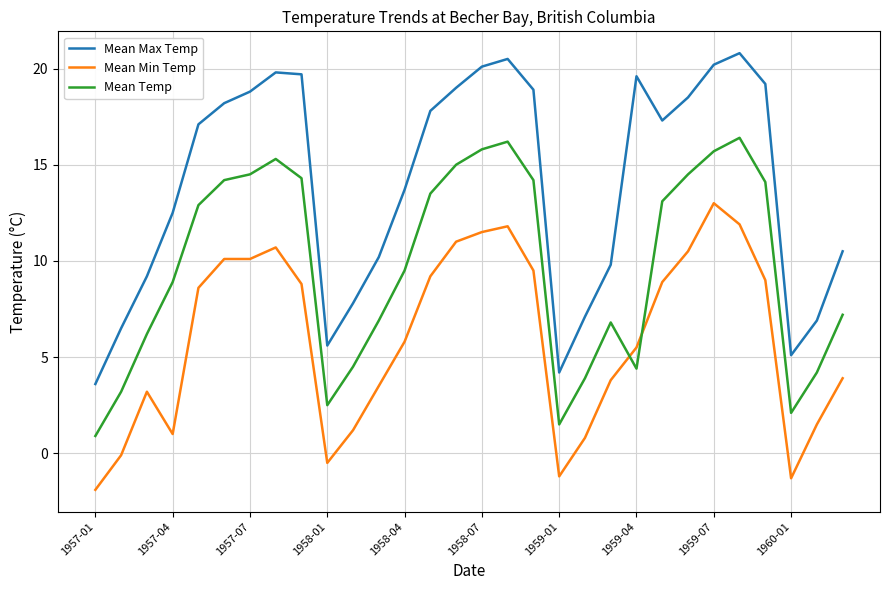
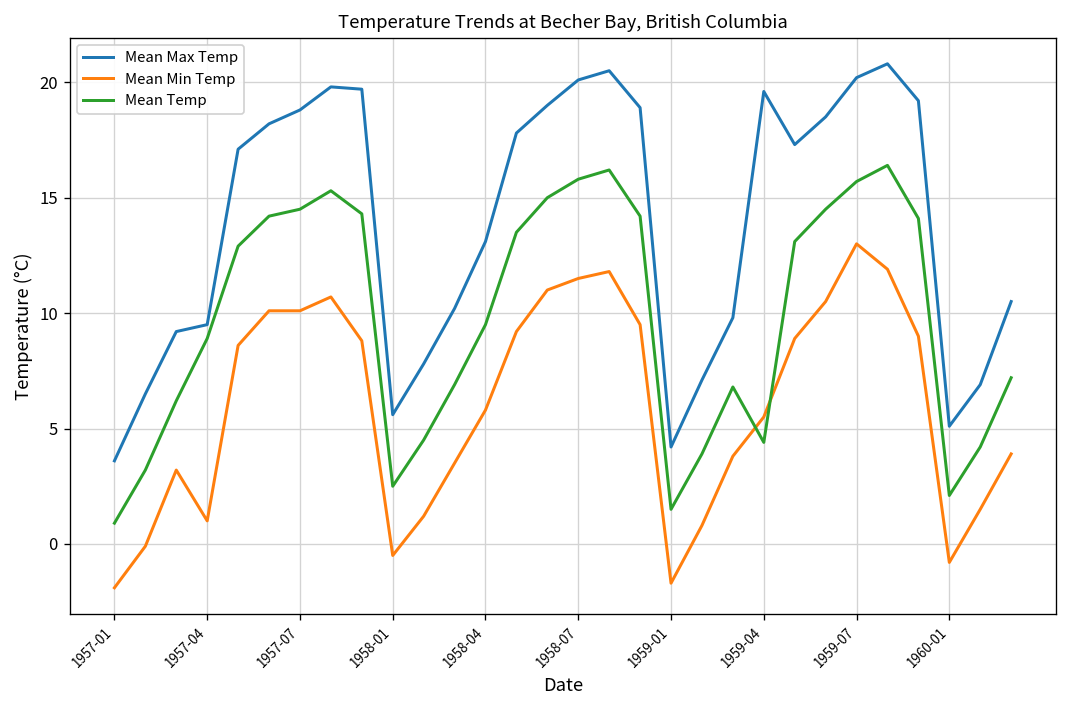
  {
    "Mean Max Temp": {
      "1957-01": 3.6,
-     "1957-04": 12.5,
+     "1957-04": 9.5,
      "1957-07": 18.8,
      "1958-01": 5.6,
-     "1958-04": 13.7,
+     "1958-04": 13.1,
      "1958-07": 20.1,
      "1959-01": 4.2,
      "1959-04": 19.6,
      "1959-07": 20.2,
      "1960-01": 5.1
    },
    "Mean Min Temp": {
      "1957-01": -1.9,
      "1957-04": 1.0,
      "1957-07": 10.1,
      "1958-01": -0.5,
      "1958-04": 5.8,
      "1958-07": 11.5,
-     "1959-01": -1.2,
+     "1959-01": -1.7,
      "1959-04": 5.5,
      "1959-07": 13.0,
-     "1960-01": -1.3
+     "1960-01": -0.8
    },
    "Mean Temp": {
      "1957-01": 0.9,
      "1957-04": 8.9,
      "1957-07": 14.5,
      "1958-01": 2.5,
      "1958-04": 9.5,
      "1958-07": 15.8,
      "1959-01": 1.5,
      "1959-04": 4.4,
      "1959-07": 15.7,
      "1960-01": 2.1
    }
  }
